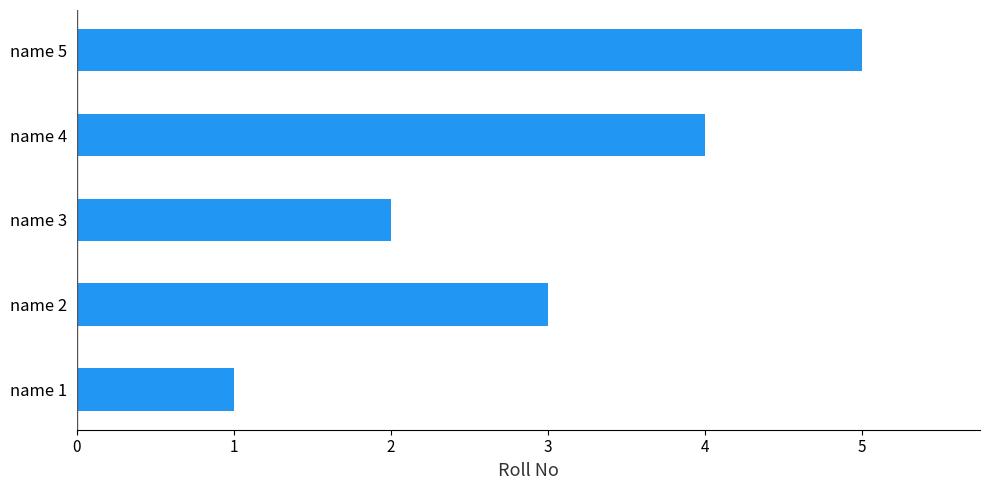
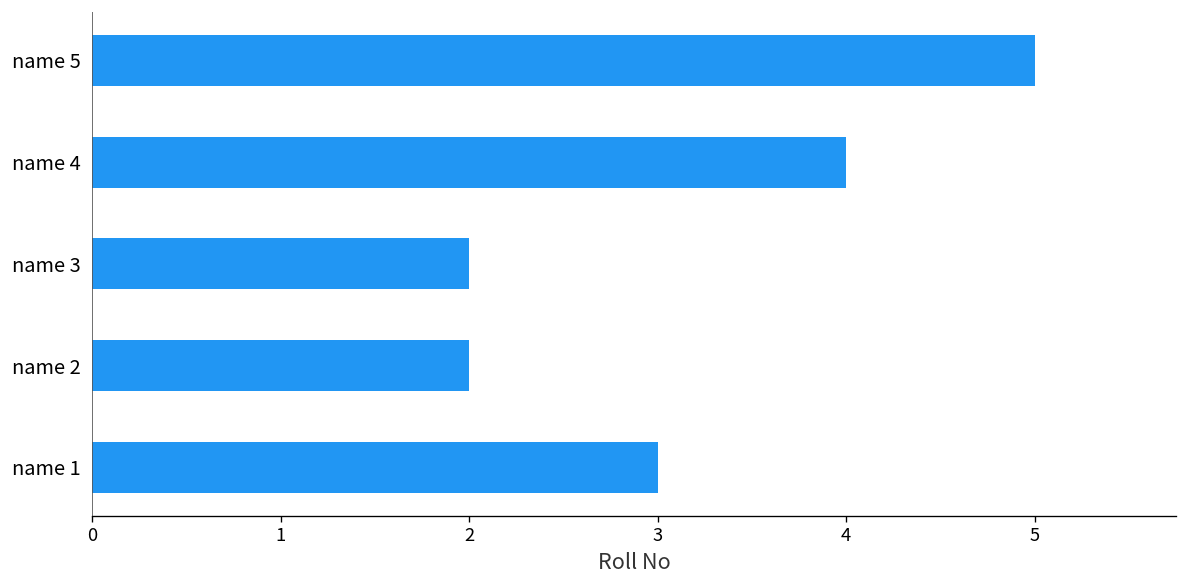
  {
    "name 5": 5,
    "name 4": 4,
    "name 3": 2,
-   "name 2": 3,
-   "name 1": 1
+   "name 2": 2,
+   "name 1": 3
  }
